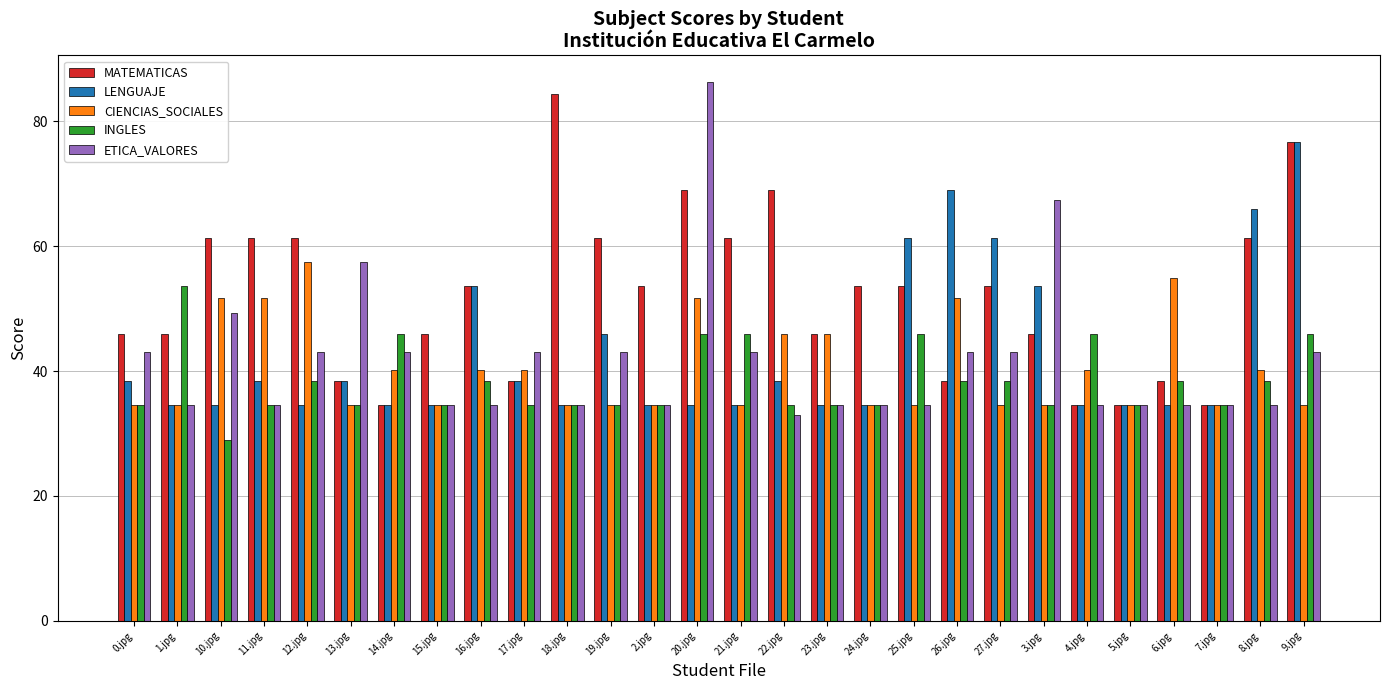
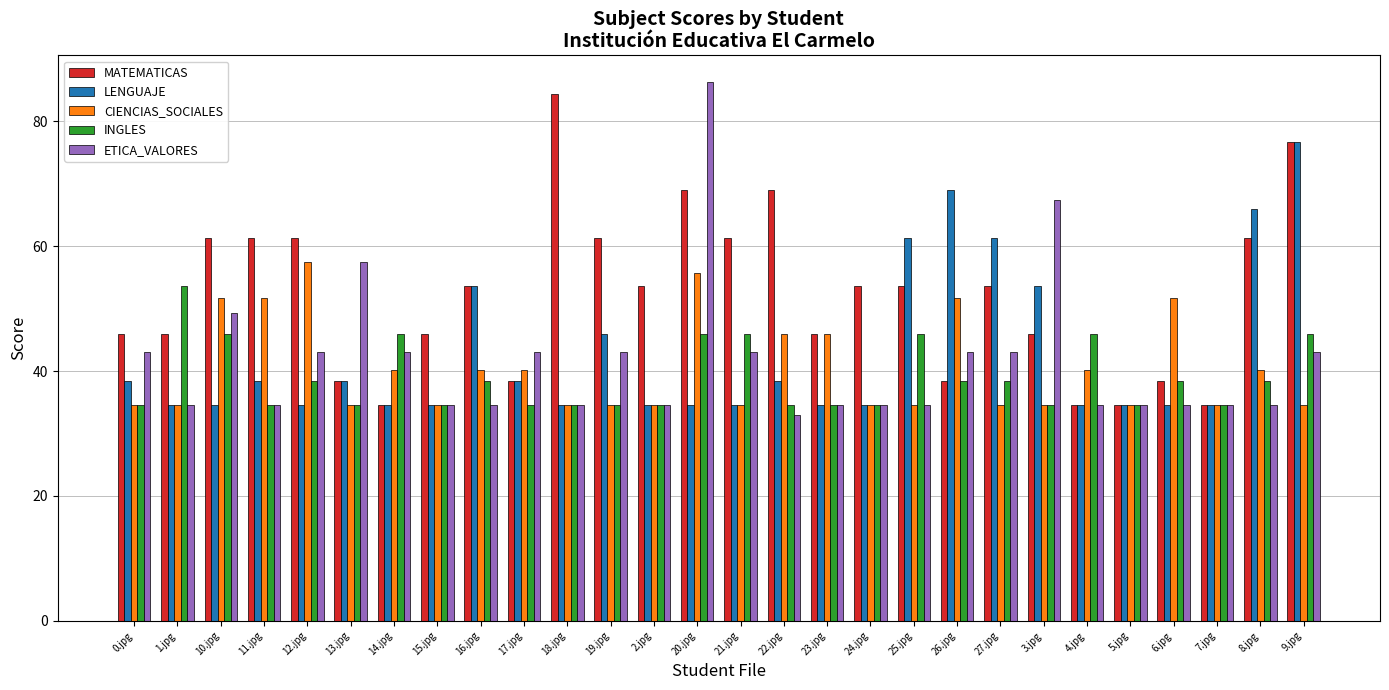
  {
    "MATEMATICAS": {
      "0.jpg": 46,
      "1.jpg": 46,
      "10.jpg": 61,
      "11.jpg": 61,
      "12.jpg": 61,
      "13.jpg": 38,
      "14.jpg": 35,
      "15.jpg": 46,
      "16.jpg": 54,
      "17.jpg": 38,
      "18.jpg": 84,
      "19.jpg": 61,
      "2.jpg": 54,
      "20.jpg": 69,
      "21.jpg": 61,
      "22.jpg": 69,
      "23.jpg": 46,
      "24.jpg": 54,
      "25.jpg": 54,
      "26.jpg": 38,
      "27.jpg": 54,
      "3.jpg": 46,
      "4.jpg": 35,
      "5.jpg": 35,
      "6.jpg": 38,
      "7.jpg": 35,
      "8.jpg": 61,
      "9.jpg": 77
    },
    "LENGUAJE": {
      "0.jpg": 38,
      "1.jpg": 35,
      "10.jpg": 35,
      "11.jpg": 38,
      "12.jpg": 35,
      "13.jpg": 38,
      "14.jpg": 35,
      "15.jpg": 35,
      "16.jpg": 54,
      "17.jpg": 38,
      "18.jpg": 35,
      "19.jpg": 46,
      "2.jpg": 35,
      "20.jpg": 35,
      "21.jpg": 35,
      "22.jpg": 38,
      "23.jpg": 35,
      "24.jpg": 35,
      "25.jpg": 61,
      "26.jpg": 69,
      "27.jpg": 61,
      "3.jpg": 54,
      "4.jpg": 35,
      "5.jpg": 35,
      "6.jpg": 35,
      "7.jpg": 35,
      "8.jpg": 66,
      "9.jpg": 77
    },
    "CIENCIAS_SOCIALES": {
      "0.jpg": 35,
      "1.jpg": 35,
      "10.jpg": 52,
      "11.jpg": 52,
      "12.jpg": 58,
      "13.jpg": 35,
      "14.jpg": 40,
      "15.jpg": 35,
      "16.jpg": 40,
      "17.jpg": 40,
      "18.jpg": 35,
      "19.jpg": 35,
      "2.jpg": 35,
-     "20.jpg": 52,
+     "20.jpg": 56,
      "21.jpg": 35,
      "22.jpg": 46,
      "23.jpg": 46,
      "24.jpg": 35,
      "25.jpg": 35,
      "26.jpg": 52,
      "27.jpg": 35,
      "3.jpg": 35,
      "4.jpg": 40,
      "5.jpg": 35,
-     "6.jpg": 55,
+     "6.jpg": 52,
      "7.jpg": 35,
      "8.jpg": 40,
      "9.jpg": 35
    },
    "INGLES": {
      "0.jpg": 35,
      "1.jpg": 54,
-     "10.jpg": 29,
+     "10.jpg": 46,
      "11.jpg": 35,
      "12.jpg": 38,
      "13.jpg": 35,
      "14.jpg": 46,
      "15.jpg": 35,
      "16.jpg": 38,
      "17.jpg": 35,
      "18.jpg": 35,
      "19.jpg": 35,
      "2.jpg": 35,
      "20.jpg": 46,
      "21.jpg": 46,
      "22.jpg": 35,
      "23.jpg": 35,
      "24.jpg": 35,
      "25.jpg": 46,
      "26.jpg": 38,
      "27.jpg": 38,
      "3.jpg": 35,
      "4.jpg": 46,
      "5.jpg": 35,
      "6.jpg": 38,
      "7.jpg": 35,
      "8.jpg": 38,
      "9.jpg": 46
    },
    "ETICA_VALORES": {
      "0.jpg": 43,
      "1.jpg": 35,
      "10.jpg": 49,
      "11.jpg": 35,
      "12.jpg": 43,
      "13.jpg": 58,
      "14.jpg": 43,
      "15.jpg": 35,
      "16.jpg": 35,
      "17.jpg": 43,
      "18.jpg": 35,
      "19.jpg": 43,
      "2.jpg": 35,
      "20.jpg": 86,
      "21.jpg": 43,
      "22.jpg": 33,
      "23.jpg": 35,
      "24.jpg": 35,
      "25.jpg": 35,
      "26.jpg": 43,
      "27.jpg": 43,
      "3.jpg": 67,
      "4.jpg": 35,
      "5.jpg": 35,
      "6.jpg": 35,
      "7.jpg": 35,
      "8.jpg": 35,
      "9.jpg": 43
    }
  }
